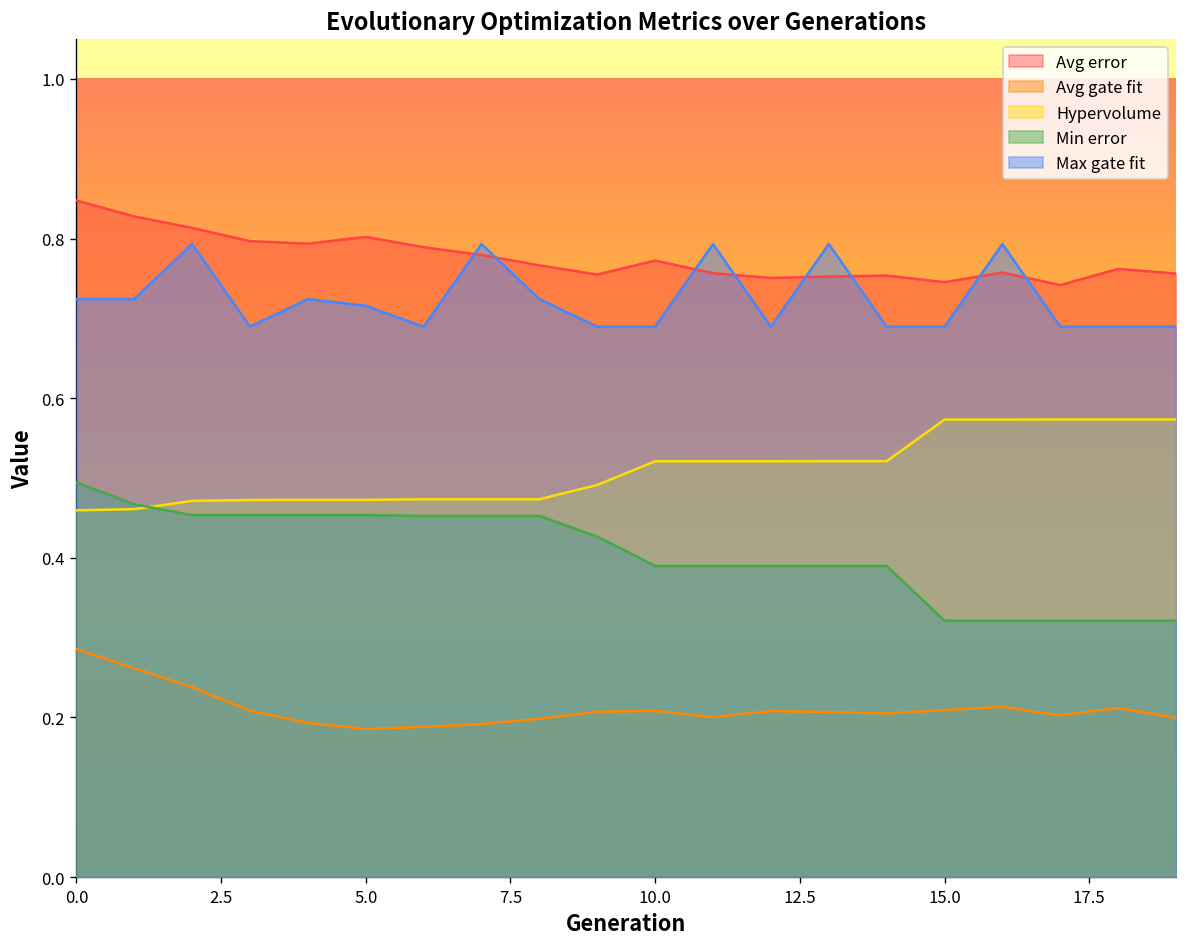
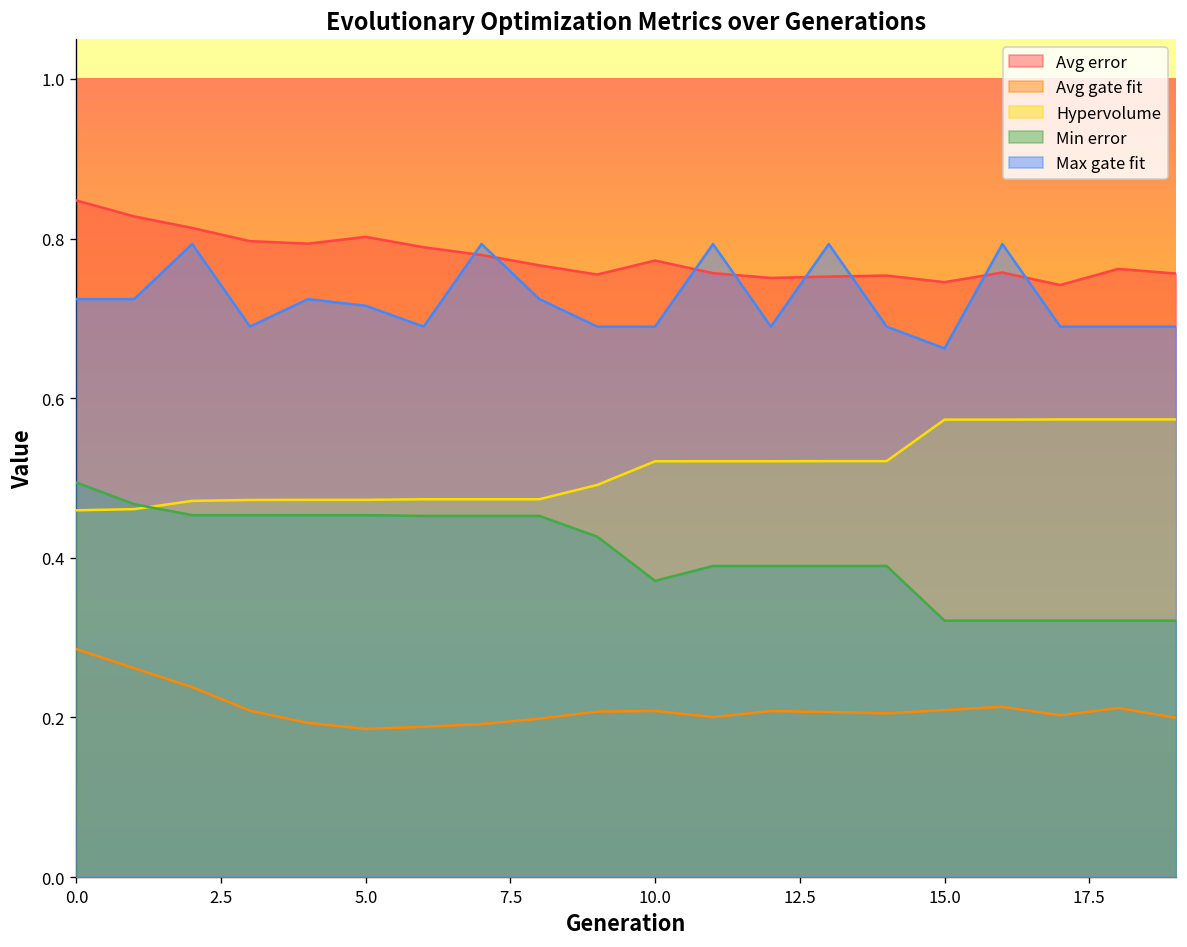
  {
    "Avg error": {
      "0.0": 0.85,
      "5.0": 0.80,
      "10.0": 0.77,
      "15.0": 0.75
    },
    "Min error": {
      "0.0": 0.49,
      "5.0": 0.45,
-     "10.0": 0.39,
+     "10.0": 0.37,
      "15.0": 0.32
    },
    "Max gate fit": {
      "0.0": 0.72,
      "5.0": 0.72,
      "10.0": 0.69,
-     "15.0": 0.69
+     "15.0": 0.66
    }
  }
